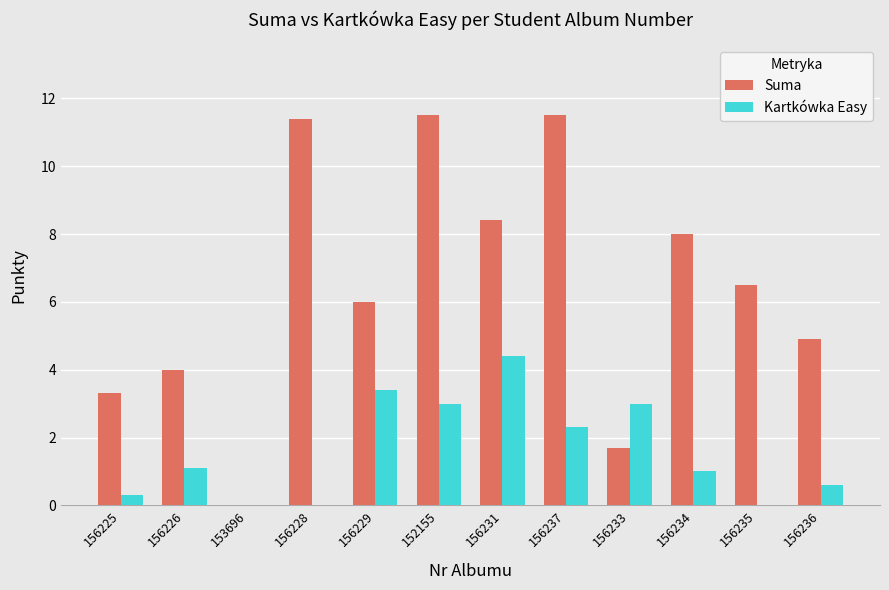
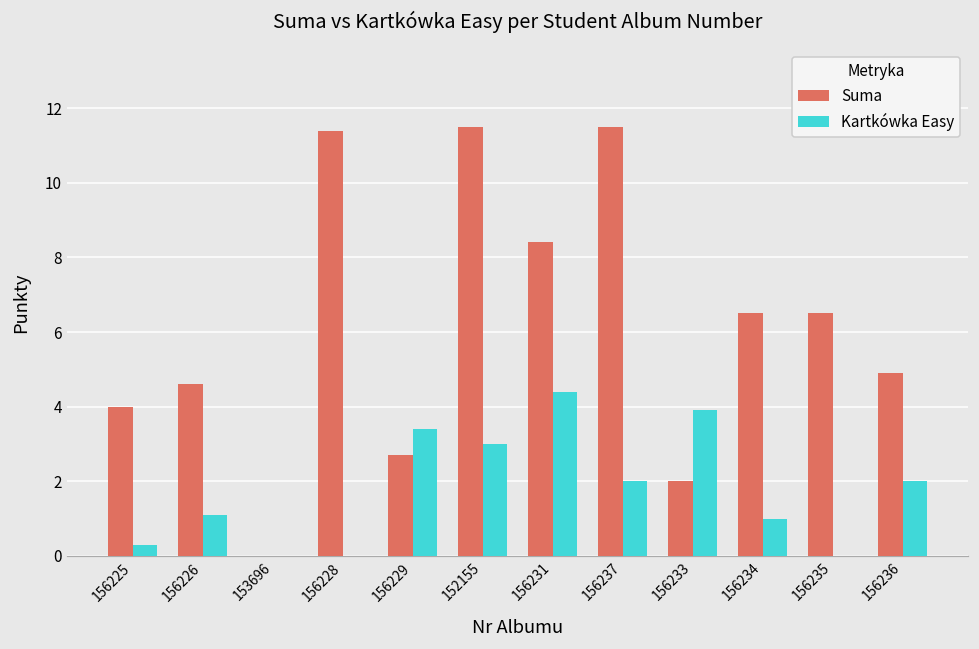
  {
    "Suma": {
-     "156225": 3.3,
-     "156226": 4.0,
+     "156225": 4.0,
+     "156226": 4.6,
      "153696": 0.0,
      "156228": 11.4,
-     "156229": 6.0,
+     "156229": 2.7,
      "152155": 11.5,
      "156231": 8.4,
      "156237": 11.5,
-     "156233": 1.7,
-     "156234": 8.0,
+     "156233": 2.0,
+     "156234": 6.5,
      "156235": 6.5,
      "156236": 4.9
    },
    "Kartkówka Easy": {
      "156225": 0.3,
      "156226": 1.1,
      "153696": 0.0,
      "156228": 0.0,
      "156229": 3.4,
      "152155": 3.0,
      "156231": 4.4,
-     "156237": 2.3,
-     "156233": 3.0,
+     "156237": 2.0,
+     "156233": 3.9,
      "156234": 1.0,
      "156235": 0.0,
-     "156236": 0.6
+     "156236": 2.0
    }
  }
